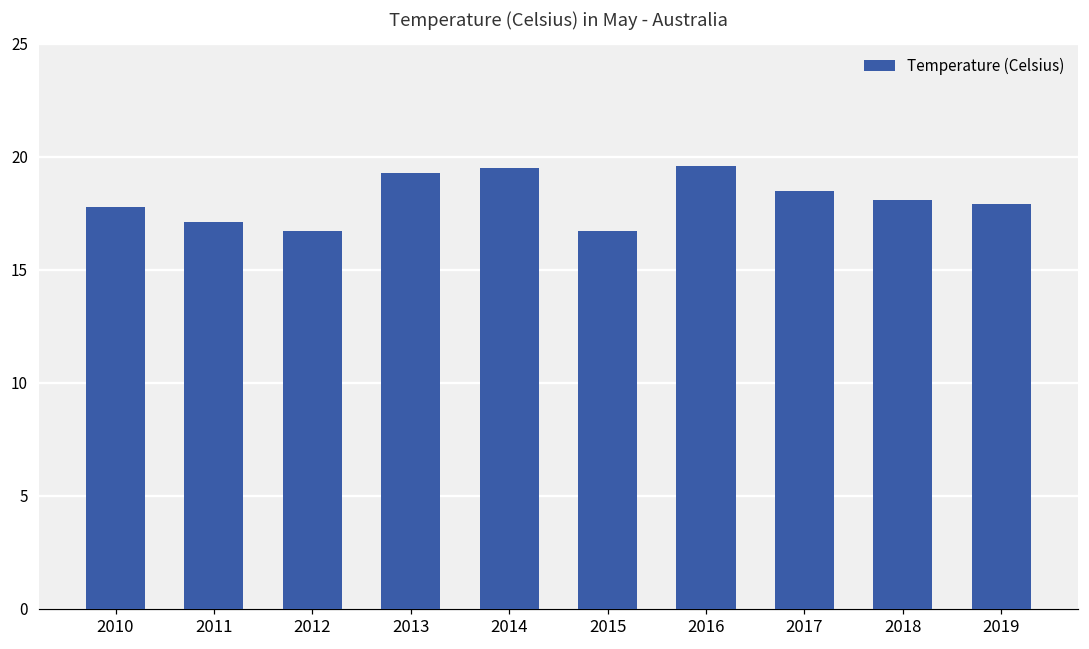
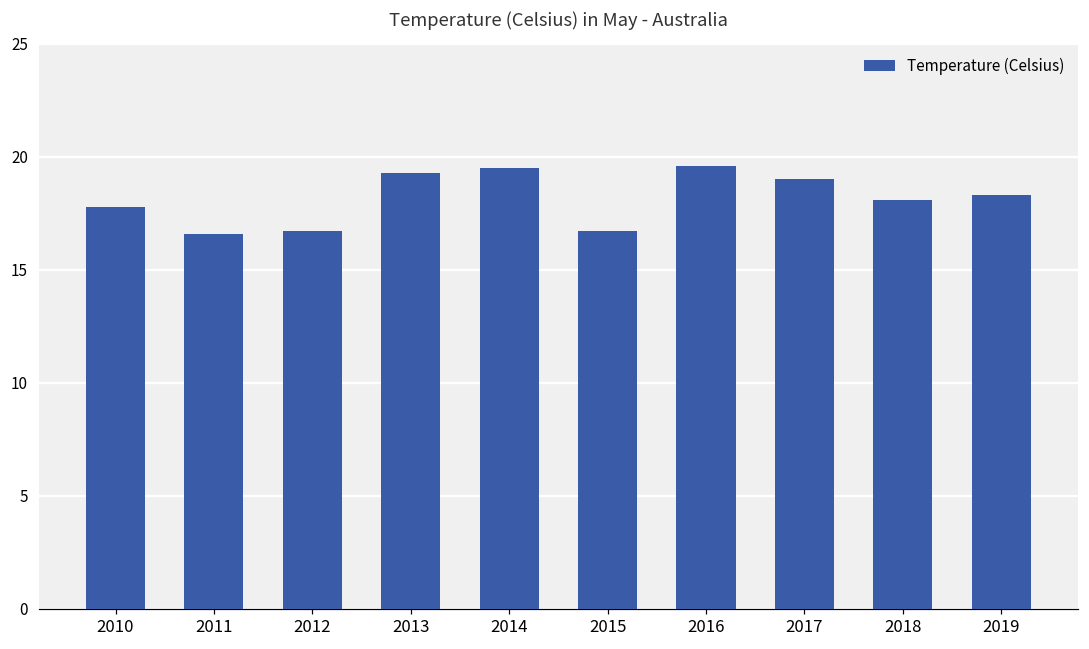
  {
    "2010": 17.8,
-   "2011": 17.1,
+   "2011": 16.6,
    "2012": 16.7,
    "2013": 19.3,
    "2014": 19.5,
    "2015": 16.7,
    "2016": 19.6,
-   "2017": 18.5,
+   "2017": 19.0,
    "2018": 18.1,
-   "2019": 17.9
+   "2019": 18.3
  }
